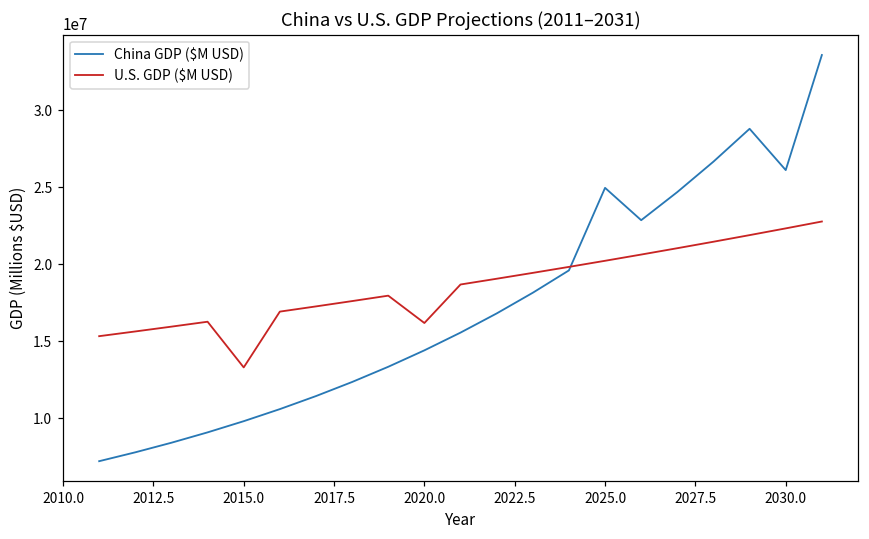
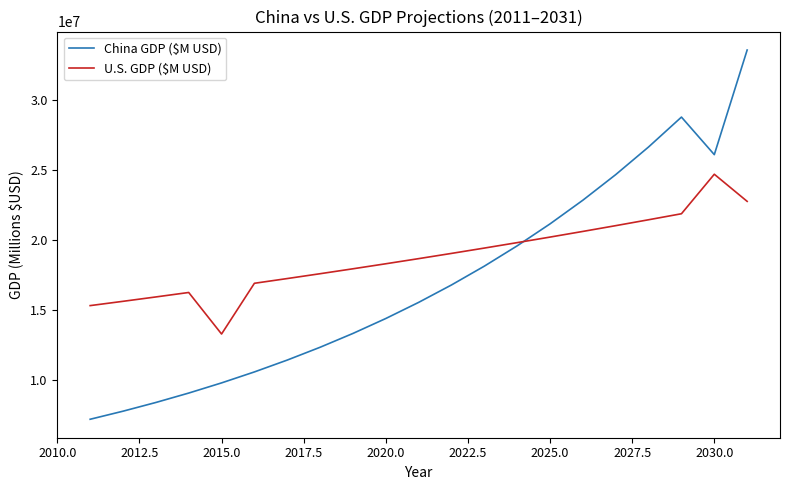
  {
    "China GDP ($M USD)": {
      "2015.0": 9800000,
      "2020.0": 14400000,
-     "2025.0": 25000000,
+     "2025.0": 21200000,
      "2030.0": 26100000
    },
    "U.S. GDP ($M USD)": {
      "2015.0": 13300000,
-     "2020.0": 16200000,
+     "2020.0": 18300000,
      "2025.0": 20200000,
-     "2030.0": 22300000
+     "2030.0": 24700000
    }
  }
